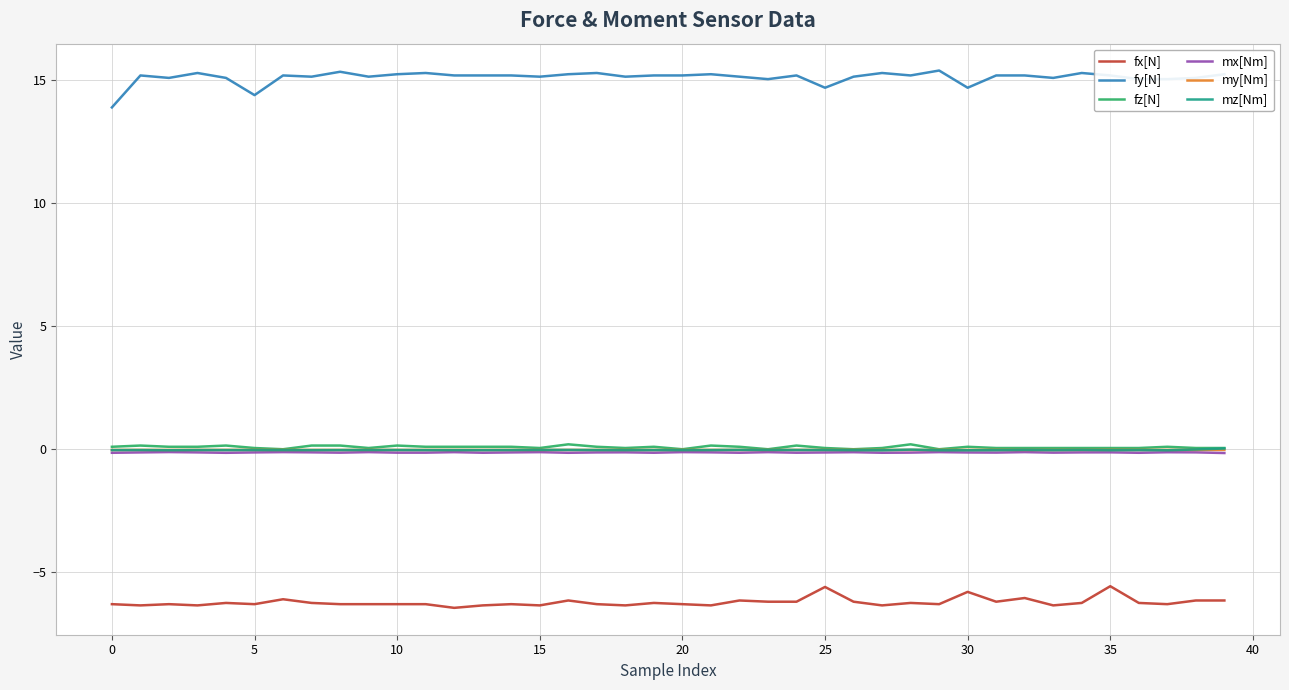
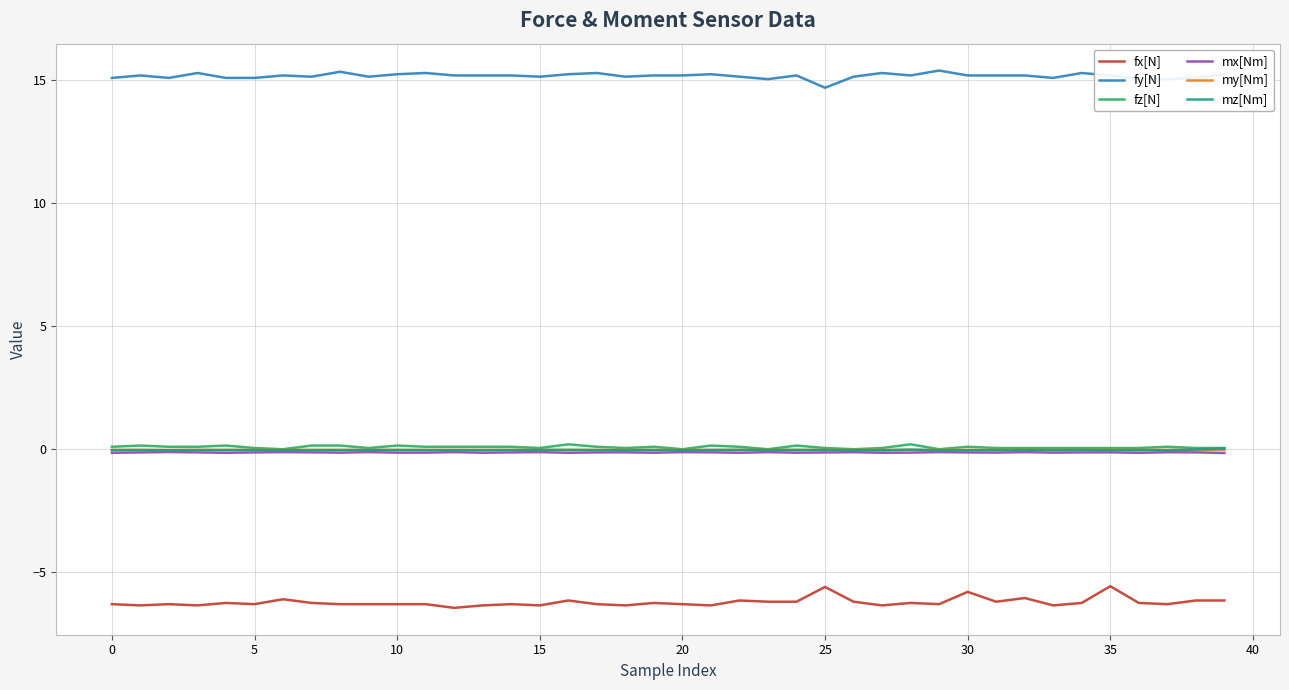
  {
    "fx[N]": {
      "0": -6.3,
      "5": -6.3,
      "10": -6.3,
      "15": -6.4,
      "20": -6.3,
      "25": -5.6,
      "30": -5.8,
      "35": -5.6
    },
    "fy[N]": {
-     "0": 13.9,
-     "5": 14.4,
+     "0": 15.1,
+     "5": 15.1,
      "10": 15.3,
      "15": 15.2,
      "20": 15.2,
      "25": 14.7,
-     "30": 14.7
+     "30": 15.2
    },
    "mx[Nm]": {
      "0": -0.1,
      "10": -0.1
    }
  }
